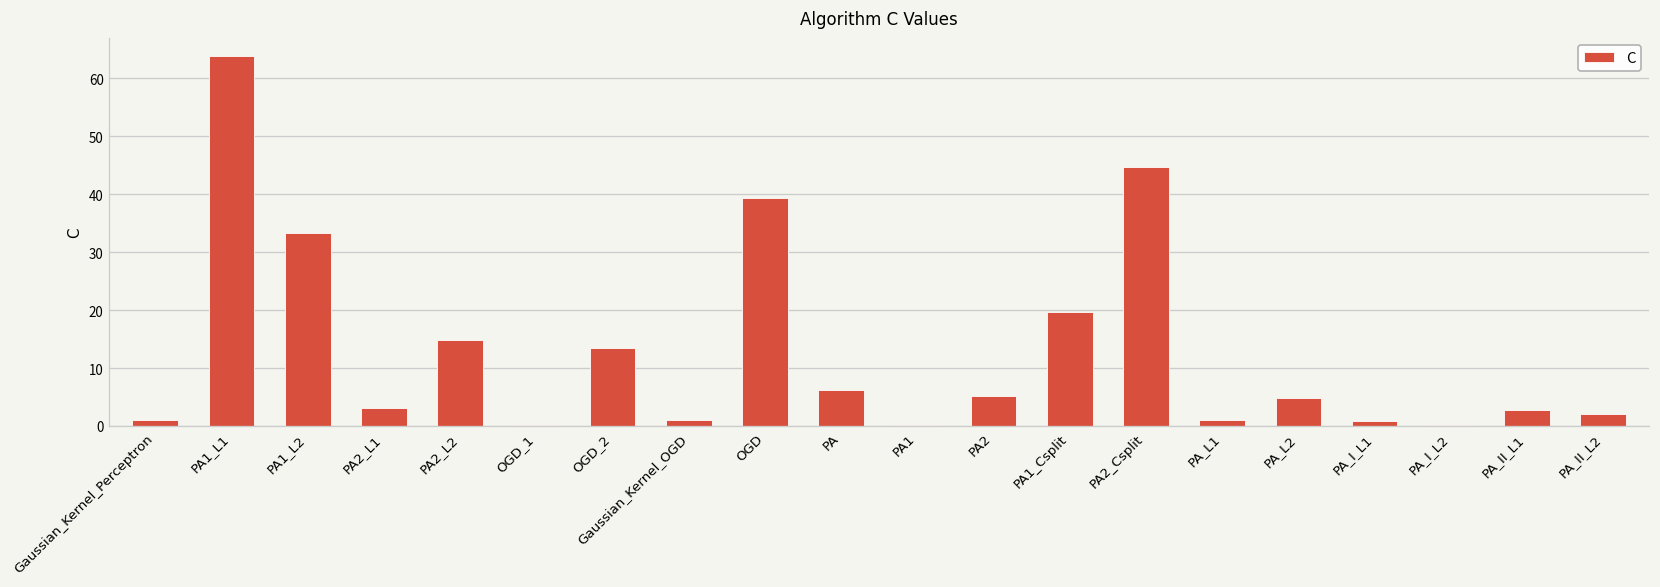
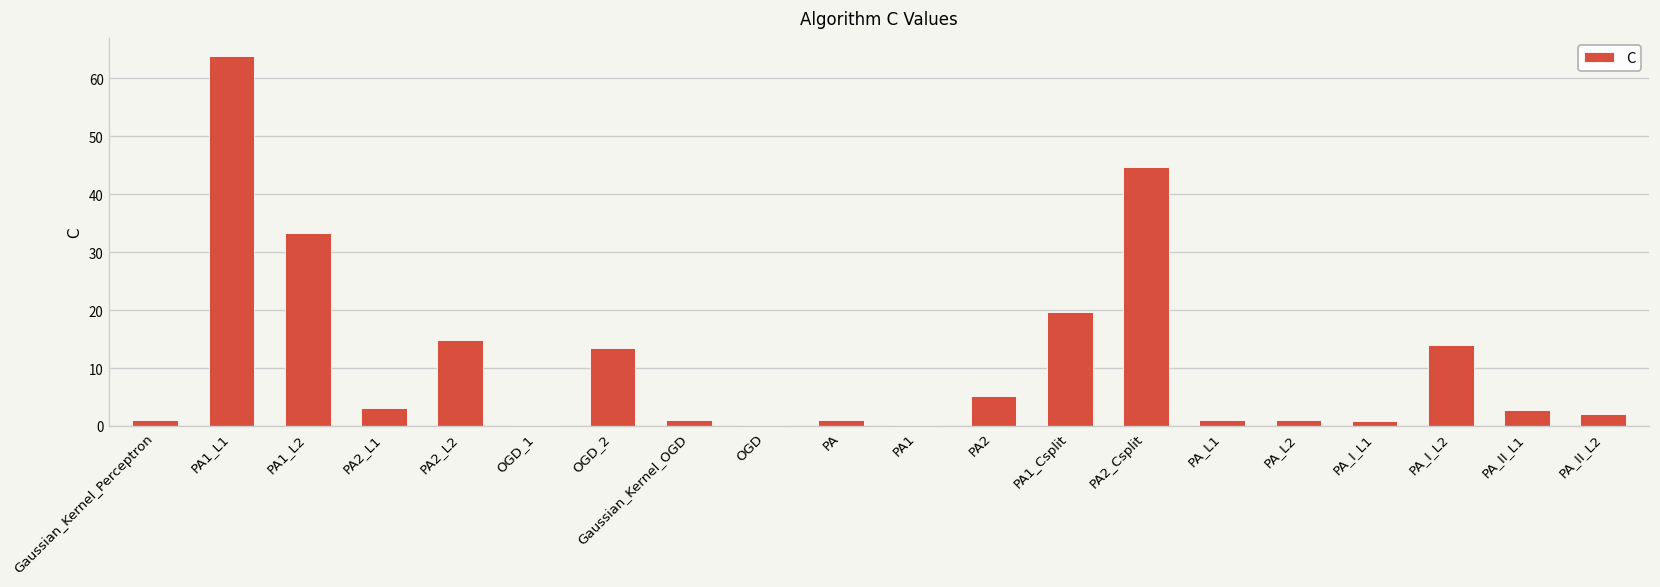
  {
    "Gaussian_Kernel_Perceptron": 1,
    "PA1_L1": 64,
    "PA1_L2": 33,
    "PA2_L1": 3,
    "PA2_L2": 15,
    "OGD_2": 13,
    "Gaussian_Kernel_OGD": 1,
-   "OGD": 39,
-   "PA": 6,
+   "OGD": 0,
+   "PA": 1,
    "PA2": 5,
    "PA1_Csplit": 20,
    "PA2_Csplit": 45,
    "PA_L1": 1,
-   "PA_L2": 5,
+   "PA_L2": 1,
    "PA_I_L1": 1,
-   "PA_I_L2": 0,
+   "PA_I_L2": 14,
    "PA_II_L1": 3,
    "PA_II_L2": 2
  }
